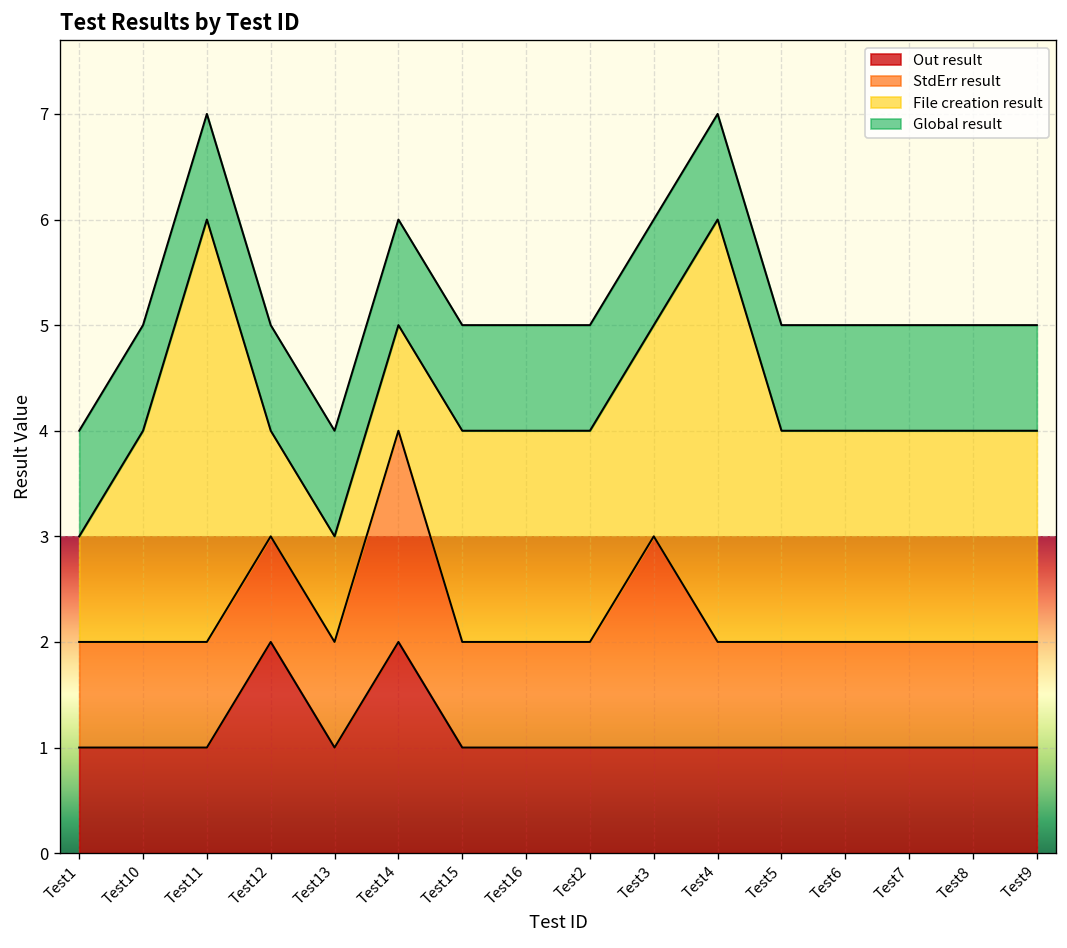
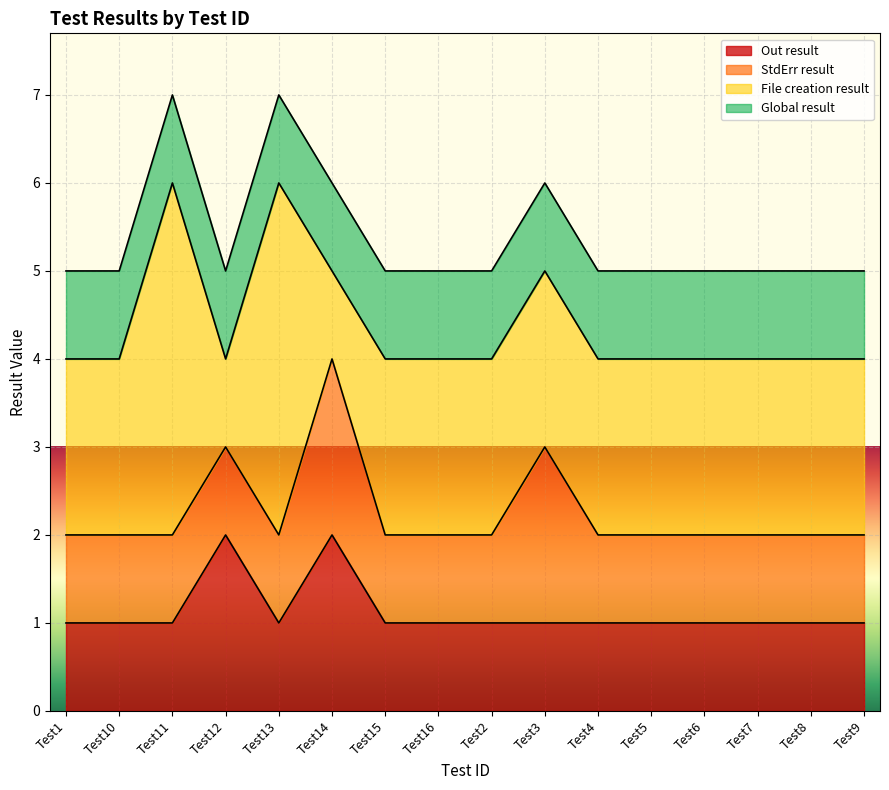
  {
    "Out result": {
      "Test1": 1,
      "Test10": 1,
      "Test11": 1,
      "Test12": 2,
      "Test13": 1,
      "Test14": 2,
      "Test15": 1,
      "Test16": 1,
      "Test2": 1,
      "Test3": 1,
      "Test4": 1,
      "Test5": 1,
      "Test6": 1,
      "Test7": 1,
      "Test8": 1,
      "Test9": 1
    },
    "StdErr result": {
      "Test1": 1,
      "Test10": 1,
      "Test11": 1,
      "Test12": 1,
      "Test13": 1,
      "Test14": 2,
      "Test15": 1,
      "Test16": 1,
      "Test2": 1,
      "Test3": 2,
      "Test4": 1,
      "Test5": 1,
      "Test6": 1,
      "Test7": 1,
      "Test8": 1,
      "Test9": 1
    },
    "File creation result": {
-     "Test1": 1,
+     "Test1": 2,
      "Test10": 2,
      "Test11": 4,
      "Test12": 1,
-     "Test13": 1,
+     "Test13": 4,
      "Test14": 1,
      "Test15": 2,
      "Test16": 2,
      "Test2": 2,
      "Test3": 2,
-     "Test4": 4,
+     "Test4": 2,
      "Test5": 2,
      "Test6": 2,
      "Test7": 2,
      "Test8": 2,
      "Test9": 2
    },
    "Global result": {
      "Test1": 1,
      "Test10": 1,
      "Test11": 1,
      "Test12": 1,
      "Test13": 1,
      "Test14": 1,
      "Test15": 1,
      "Test16": 1,
      "Test2": 1,
      "Test3": 1,
      "Test4": 1,
      "Test5": 1,
      "Test6": 1,
      "Test7": 1,
      "Test8": 1,
      "Test9": 1
    }
  }
